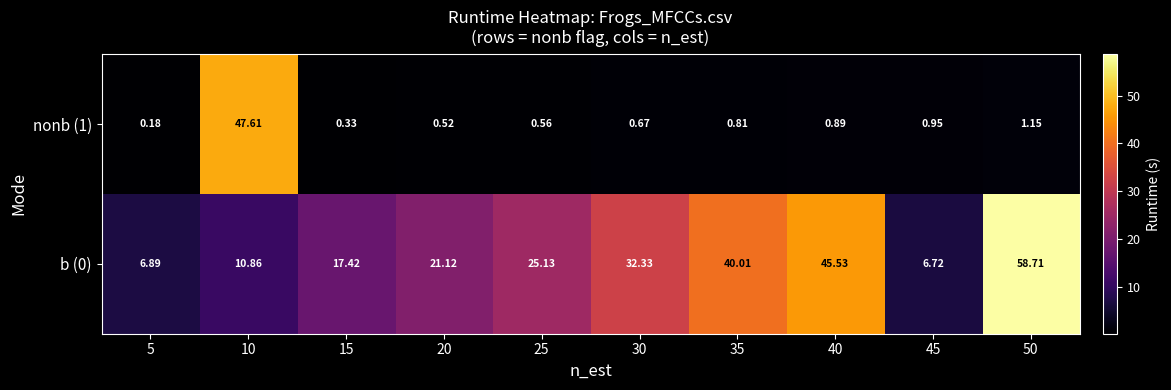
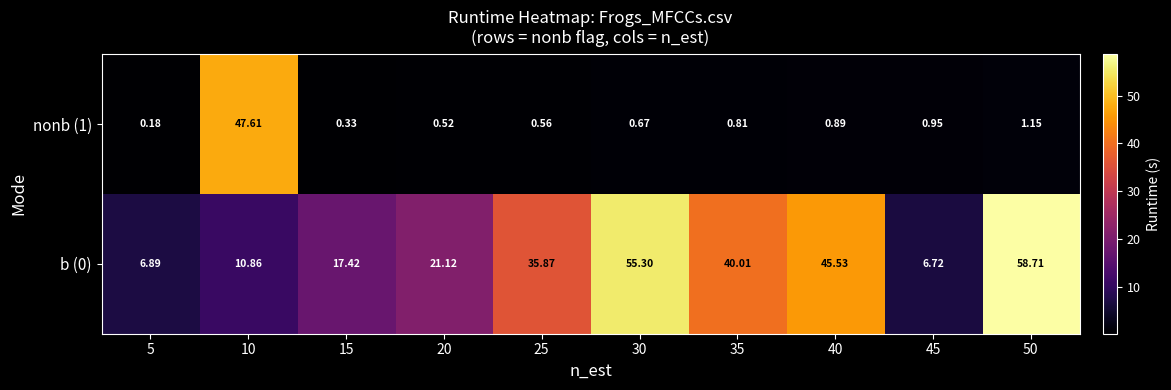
  {
    "nonb (1)": {
      "5": 0.18,
      "10": 47.61,
      "15": 0.33,
      "20": 0.52,
      "25": 0.56,
      "30": 0.67,
      "35": 0.81,
      "40": 0.89,
      "45": 0.95,
      "50": 1.15
    },
    "b (0)": {
      "5": 6.89,
      "10": 10.86,
      "15": 17.42,
      "20": 21.12,
-     "25": 25.13,
-     "30": 32.33,
+     "25": 35.87,
+     "30": 55.30,
      "35": 40.01,
      "40": 45.53,
      "45": 6.72,
      "50": 58.71
    }
  }
